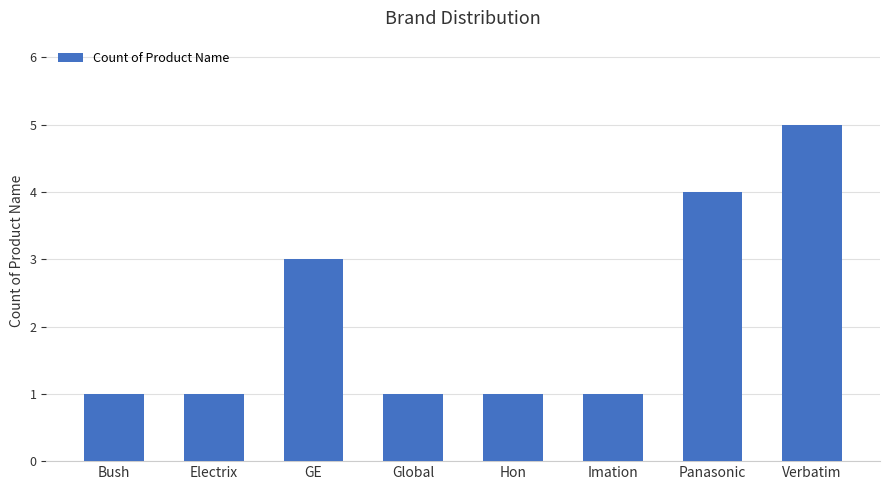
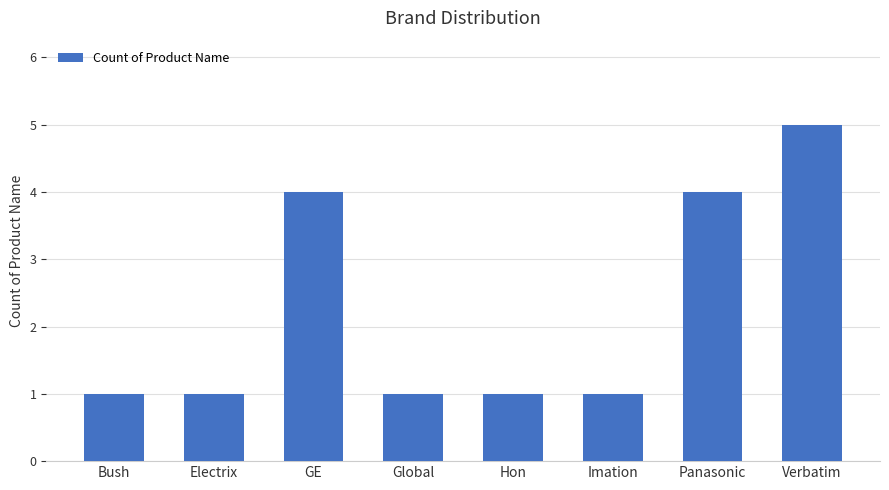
  {
    "Bush": 1,
    "Electrix": 1,
-   "GE": 3,
+   "GE": 4,
    "Global": 1,
    "Hon": 1,
    "Imation": 1,
    "Panasonic": 4,
    "Verbatim": 5
  }
